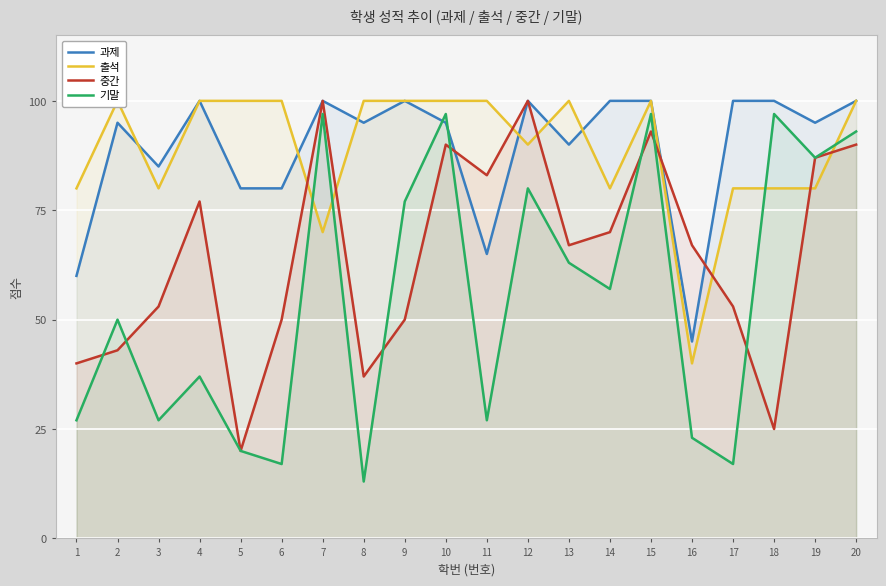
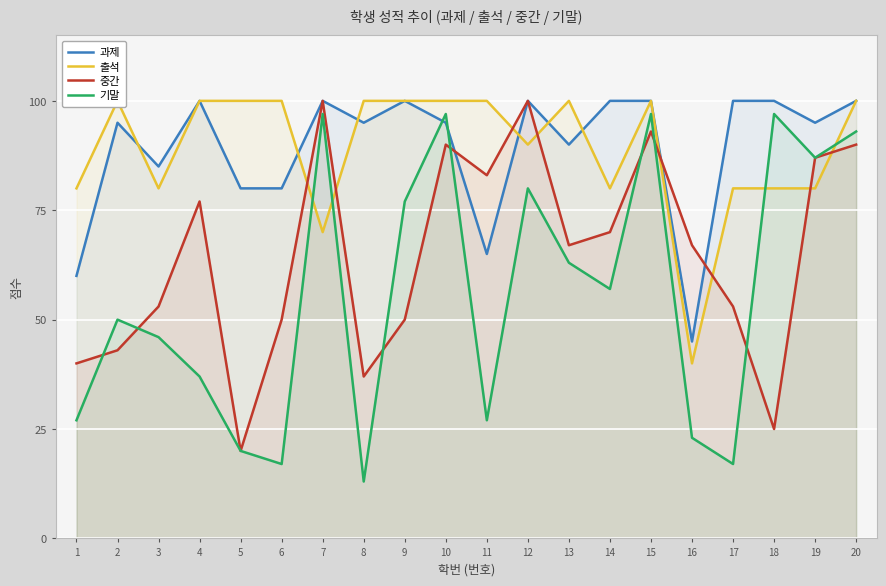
  {
    "과제": {
      "1": 60,
      "2": 95,
      "3": 85,
      "5": 80,
      "6": 80,
      "8": 95,
      "10": 95,
      "11": 65,
      "13": 90,
      "14": 100,
      "16": 45,
      "17": 100,
      "18": 100,
      "19": 95
    },
    "출석": {
      "1": 80,
      "3": 80,
      "5": 100,
      "6": 100,
      "7": 70,
      "8": 100,
      "10": 100,
      "11": 100,
      "12": 90,
      "13": 100,
      "14": 80,
      "16": 40,
      "17": 80,
      "18": 80,
      "19": 80
    },
    "중간": {
      "1": 40,
      "2": 43,
      "3": 53,
      "4": 77,
      "6": 50,
      "8": 37,
      "9": 50,
      "10": 90,
      "11": 83,
      "13": 67,
      "14": 70,
      "15": 93,
      "16": 67,
      "17": 53,
      "18": 25,
      "20": 90
    },
    "기말": {
      "1": 27,
      "2": 50,
-     "3": 27,
+     "3": 46,
      "4": 37,
      "6": 17,
      "7": 97,
      "8": 13,
      "9": 77,
      "10": 97,
      "11": 27,
      "12": 80,
      "13": 63,
      "14": 57,
      "15": 97,
      "16": 23,
      "17": 17,
      "18": 97,
      "20": 93
    }
  }
